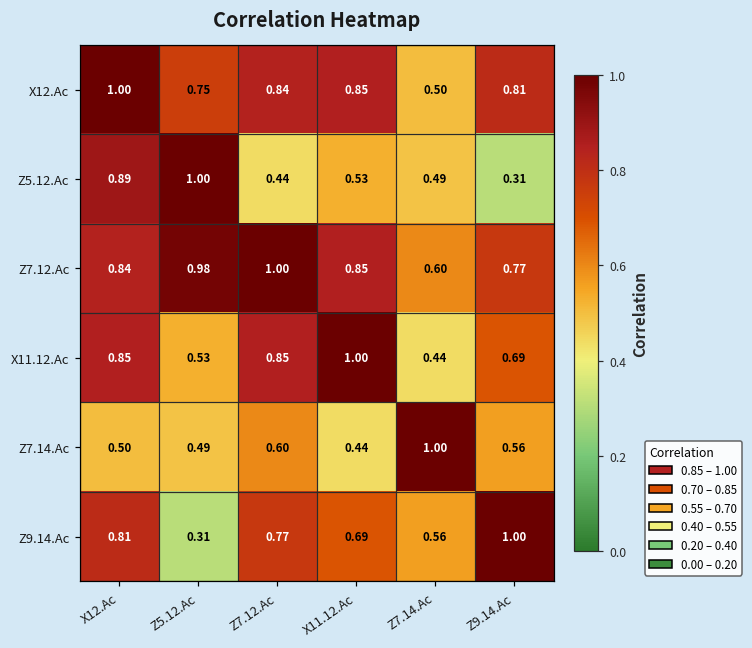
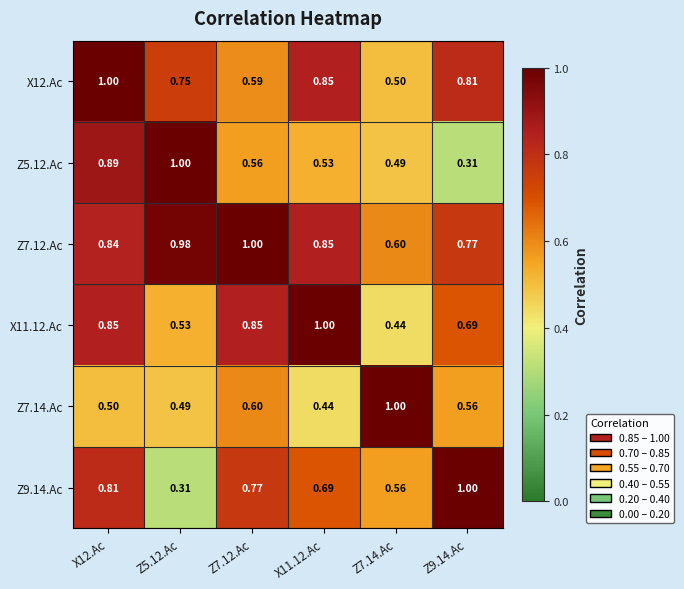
  {
    "X12.Ac": {
      "X12.Ac": 1.00,
      "Z5.12.Ac": 0.75,
-     "Z7.12.Ac": 0.84,
+     "Z7.12.Ac": 0.59,
      "X11.12.Ac": 0.85,
      "Z7.14.Ac": 0.50,
      "Z9.14.Ac": 0.81
    },
    "Z5.12.Ac": {
      "X12.Ac": 0.89,
      "Z5.12.Ac": 1.00,
-     "Z7.12.Ac": 0.44,
+     "Z7.12.Ac": 0.56,
      "X11.12.Ac": 0.53,
      "Z7.14.Ac": 0.49,
      "Z9.14.Ac": 0.31
    },
    "Z7.12.Ac": {
      "X12.Ac": 0.84,
      "Z5.12.Ac": 0.98,
      "Z7.12.Ac": 1.00,
      "X11.12.Ac": 0.85,
      "Z7.14.Ac": 0.60,
      "Z9.14.Ac": 0.77
    },
    "X11.12.Ac": {
      "X12.Ac": 0.85,
      "Z5.12.Ac": 0.53,
      "Z7.12.Ac": 0.85,
      "X11.12.Ac": 1.00,
      "Z7.14.Ac": 0.44,
      "Z9.14.Ac": 0.69
    },
    "Z7.14.Ac": {
      "X12.Ac": 0.50,
      "Z5.12.Ac": 0.49,
      "Z7.12.Ac": 0.60,
      "X11.12.Ac": 0.44,
      "Z7.14.Ac": 1.00,
      "Z9.14.Ac": 0.56
    },
    "Z9.14.Ac": {
      "X12.Ac": 0.81,
      "Z5.12.Ac": 0.31,
      "Z7.12.Ac": 0.77,
      "X11.12.Ac": 0.69,
      "Z7.14.Ac": 0.56,
      "Z9.14.Ac": 1.00
    }
  }
